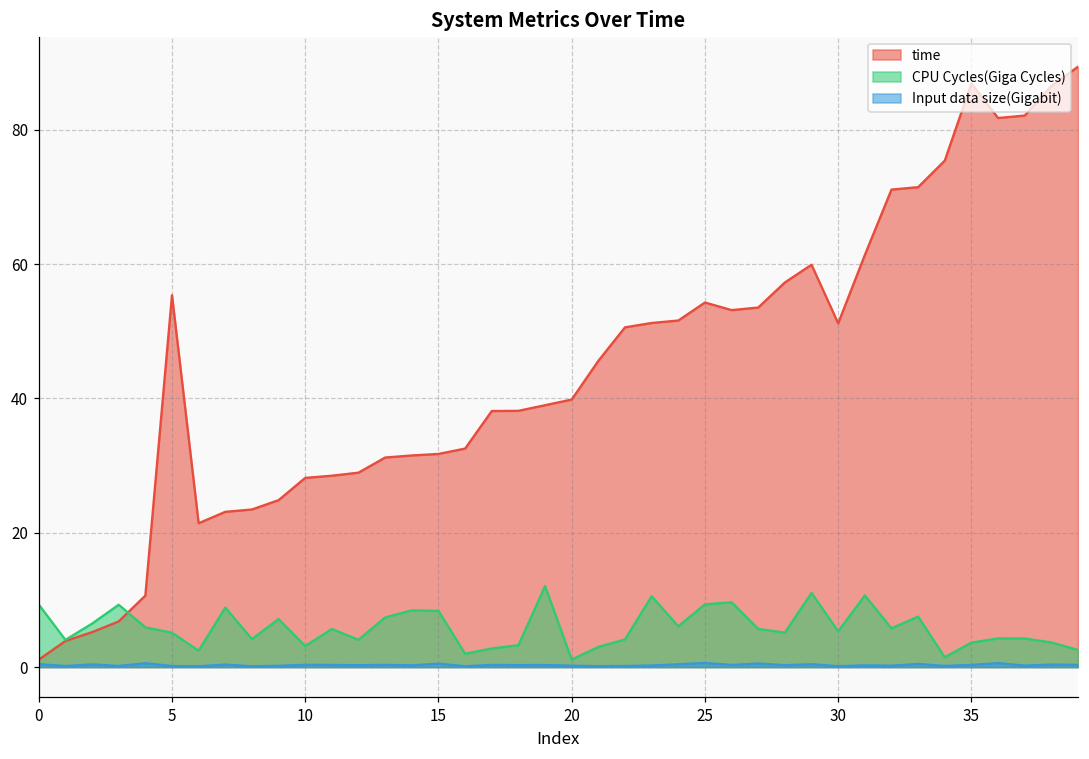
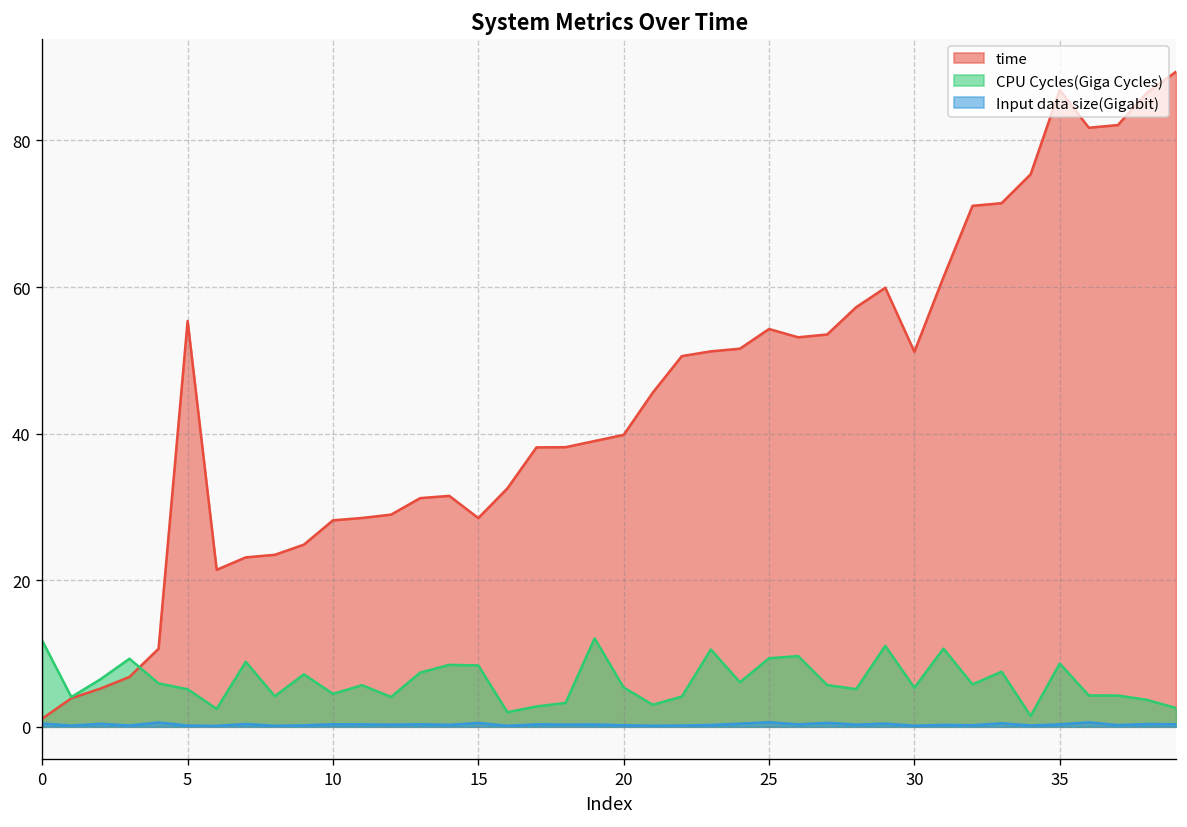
  {
    "time": {
      "0": 1,
      "5": 55,
      "10": 28,
-     "15": 32,
+     "15": 28,
      "20": 40,
      "25": 54,
      "30": 51
    },
    "CPU Cycles(Giga Cycles)": {
-     "0": 9,
+     "0": 12,
      "5": 5,
-     "10": 3,
+     "10": 4,
      "15": 8,
-     "20": 1,
+     "20": 5,
      "25": 9,
      "30": 5,
-     "35": 4
+     "35": 9
    },
    "Input data size(Gigabit)": {
      "0": 0,
      "5": 0,
      "10": 0,
      "15": 1,
      "20": 0,
      "25": 1,
      "30": 0,
      "35": 0
    }
  }
